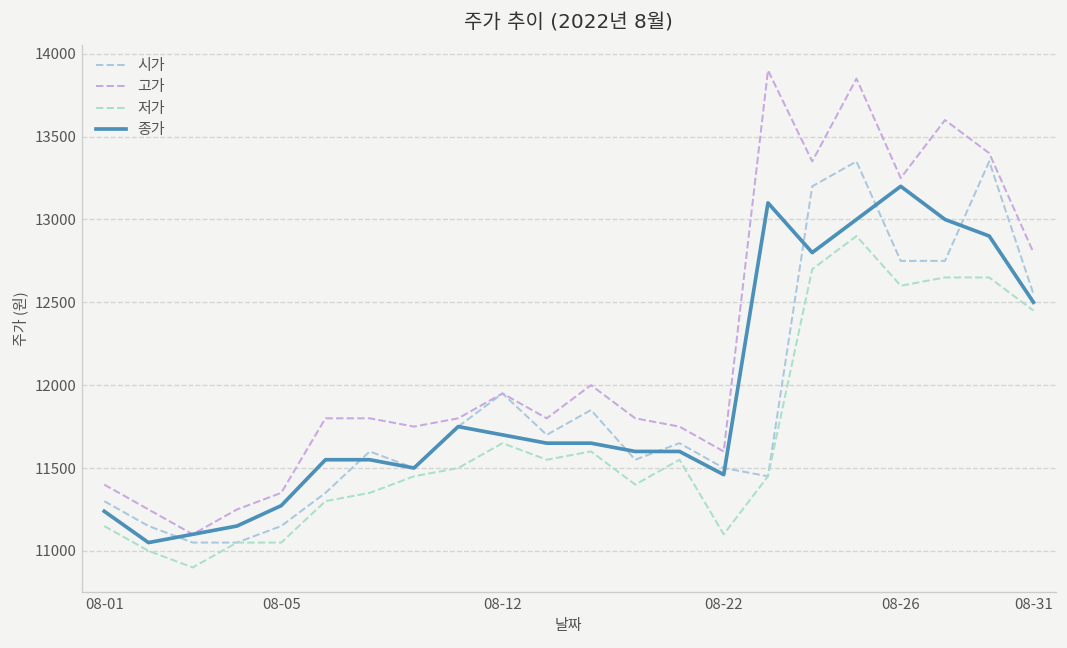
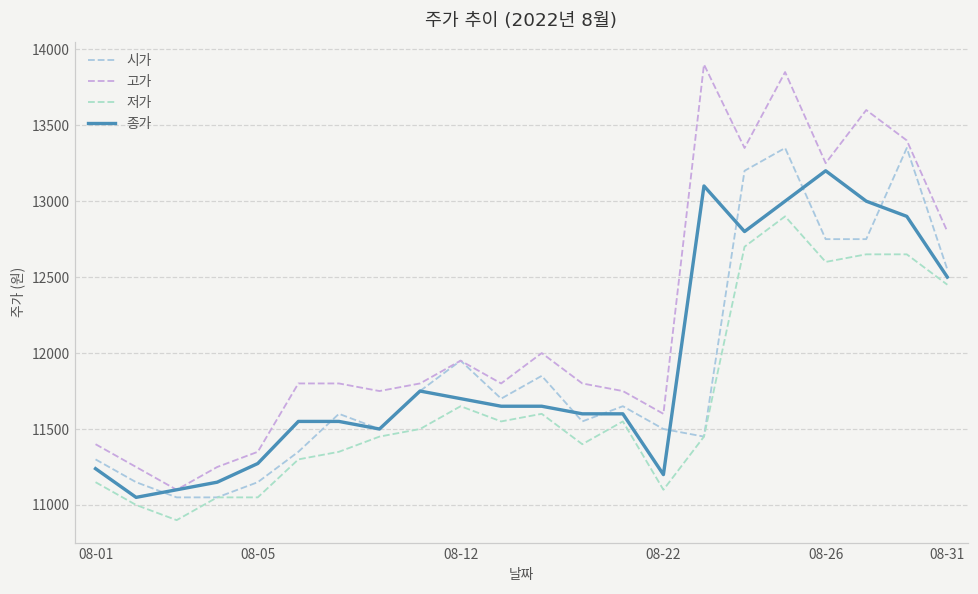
  {
    "종가": {
      "08-01": 11240,
      "08-05": 11270,
      "08-12": 11700,
-     "08-22": 11460,
+     "08-22": 11200,
      "08-26": 13200,
      "08-31": 12500
    }
  }
